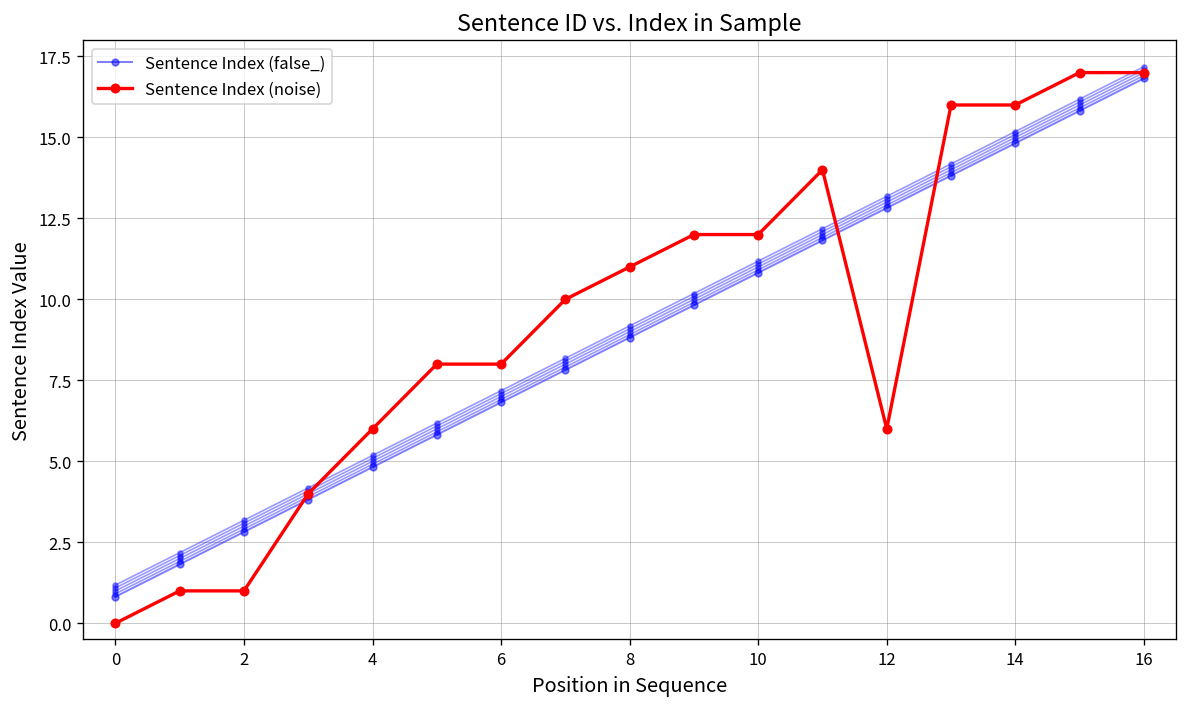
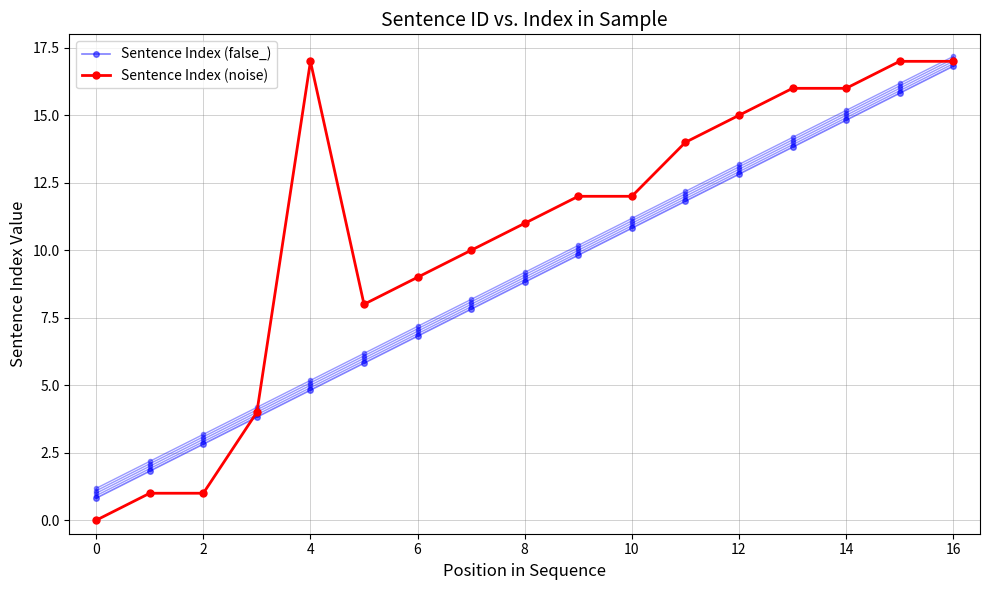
  {
    "Sentence Index (noise)": {
      "0": 0,
      "2": 1,
-     "4": 6,
-     "6": 8,
+     "4": 17,
+     "6": 9,
      "8": 11,
      "10": 12,
-     "12": 6,
+     "12": 15,
      "14": 16
    }
  }
